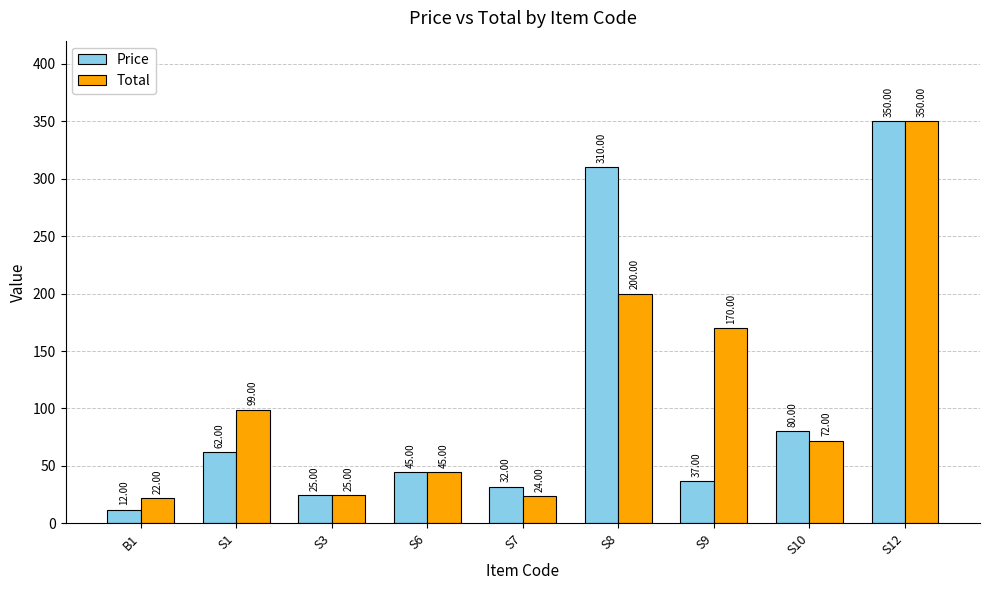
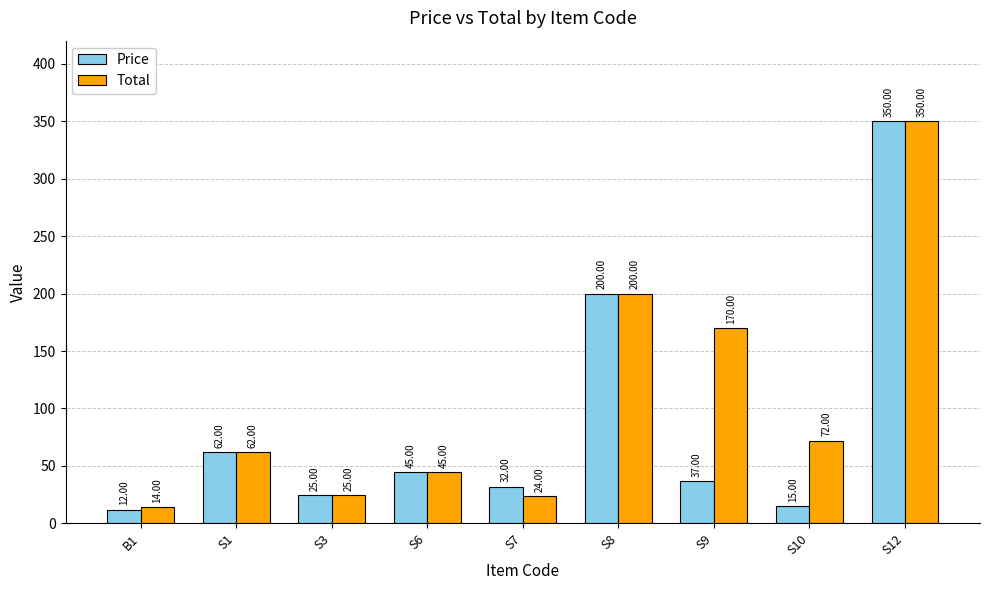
  {
    "Price": {
      "B1": 12.00,
      "S1": 62.00,
      "S3": 25.00,
      "S6": 45.00,
      "S7": 32.00,
-     "S8": 310.00,
+     "S8": 200.00,
      "S9": 37.00,
-     "S10": 80.00,
+     "S10": 15.00,
      "S12": 350.00
    },
    "Total": {
-     "B1": 22.00,
-     "S1": 99.00,
+     "B1": 14.00,
+     "S1": 62.00,
      "S3": 25.00,
      "S6": 45.00,
      "S7": 24.00,
      "S8": 200.00,
      "S9": 170.00,
      "S10": 72.00,
      "S12": 350.00
    }
  }
